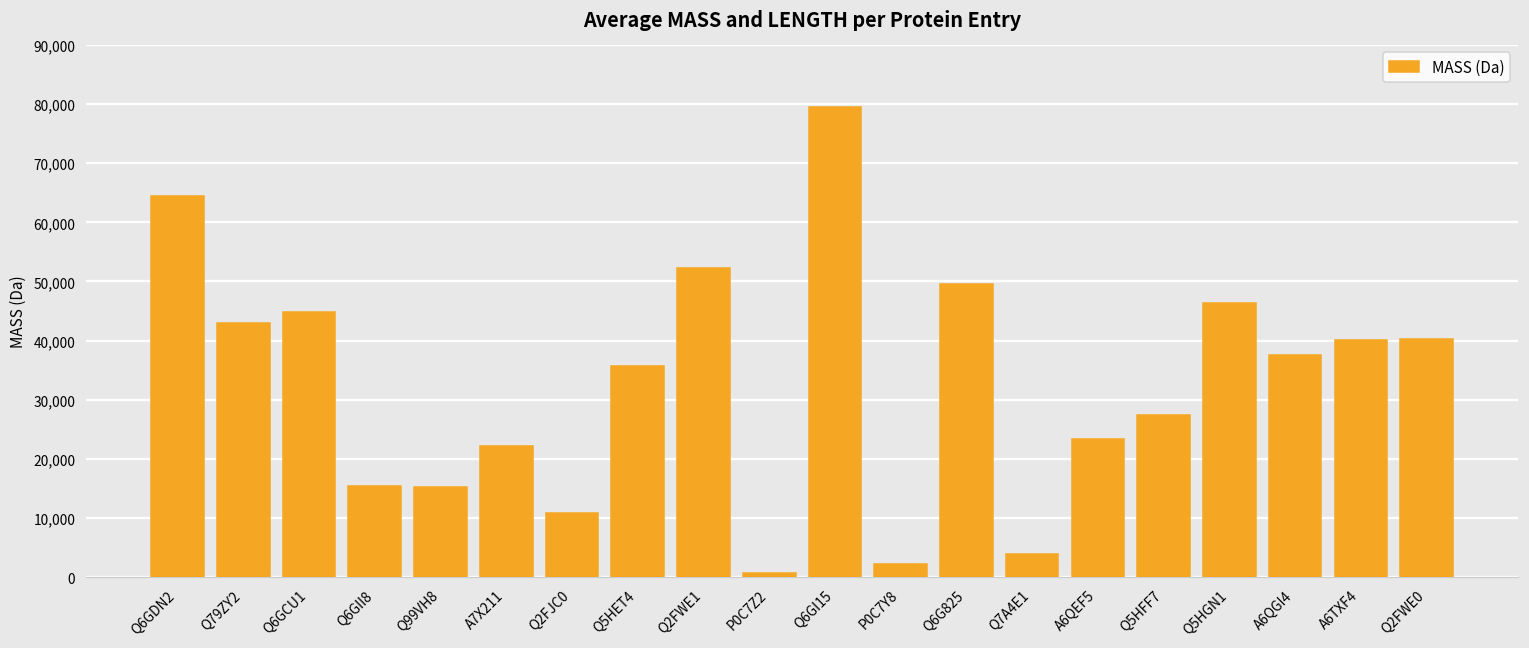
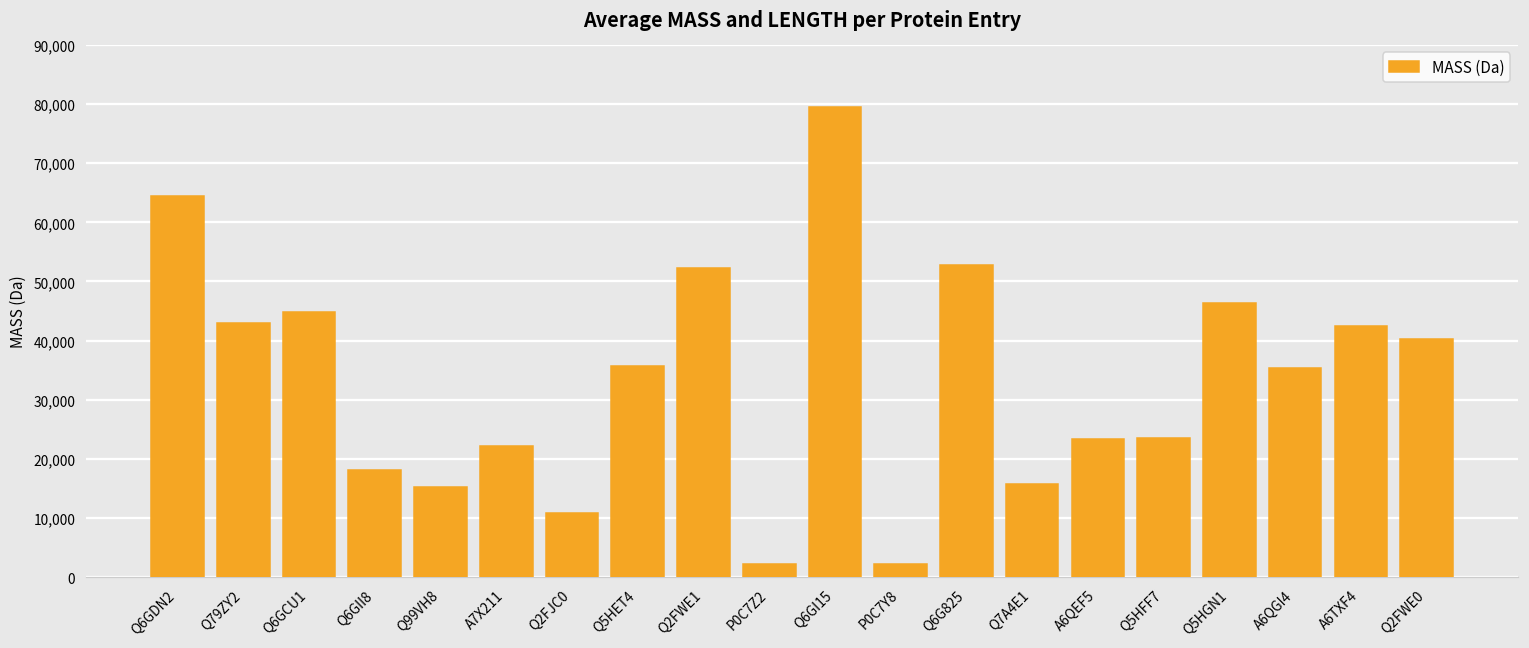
  {
    "Q6GDN2": "64,000",
    "Q79ZY2": "43,000",
    "Q6GCU1": "45,000",
-   "Q6GII8": "15,000",
+   "Q6GII8": "18,000",
    "Q99VH8": "15,000",
    "A7X211": "22,000",
    "Q2FJC0": "11,000",
    "Q5HET4": "36,000",
    "Q2FWE1": "52,000",
-   "P0C7Z2": "1,000",
+   "P0C7Z2": "2,000",
    "Q6GI15": "80,000",
    "P0C7Y8": "2,000",
-   "Q6G825": "50,000",
-   "Q7A4E1": "4,000",
+   "Q6G825": "53,000",
+   "Q7A4E1": "16,000",
    "A6QEF5": "23,000",
-   "Q5HFF7": "27,000",
+   "Q5HFF7": "23,000",
    "Q5HGN1": "46,000",
-   "A6QGI4": "38,000",
-   "A6TXF4": "40,000",
+   "A6QGI4": "35,000",
+   "A6TXF4": "42,000",
    "Q2FWE0": "40,000"
  }
